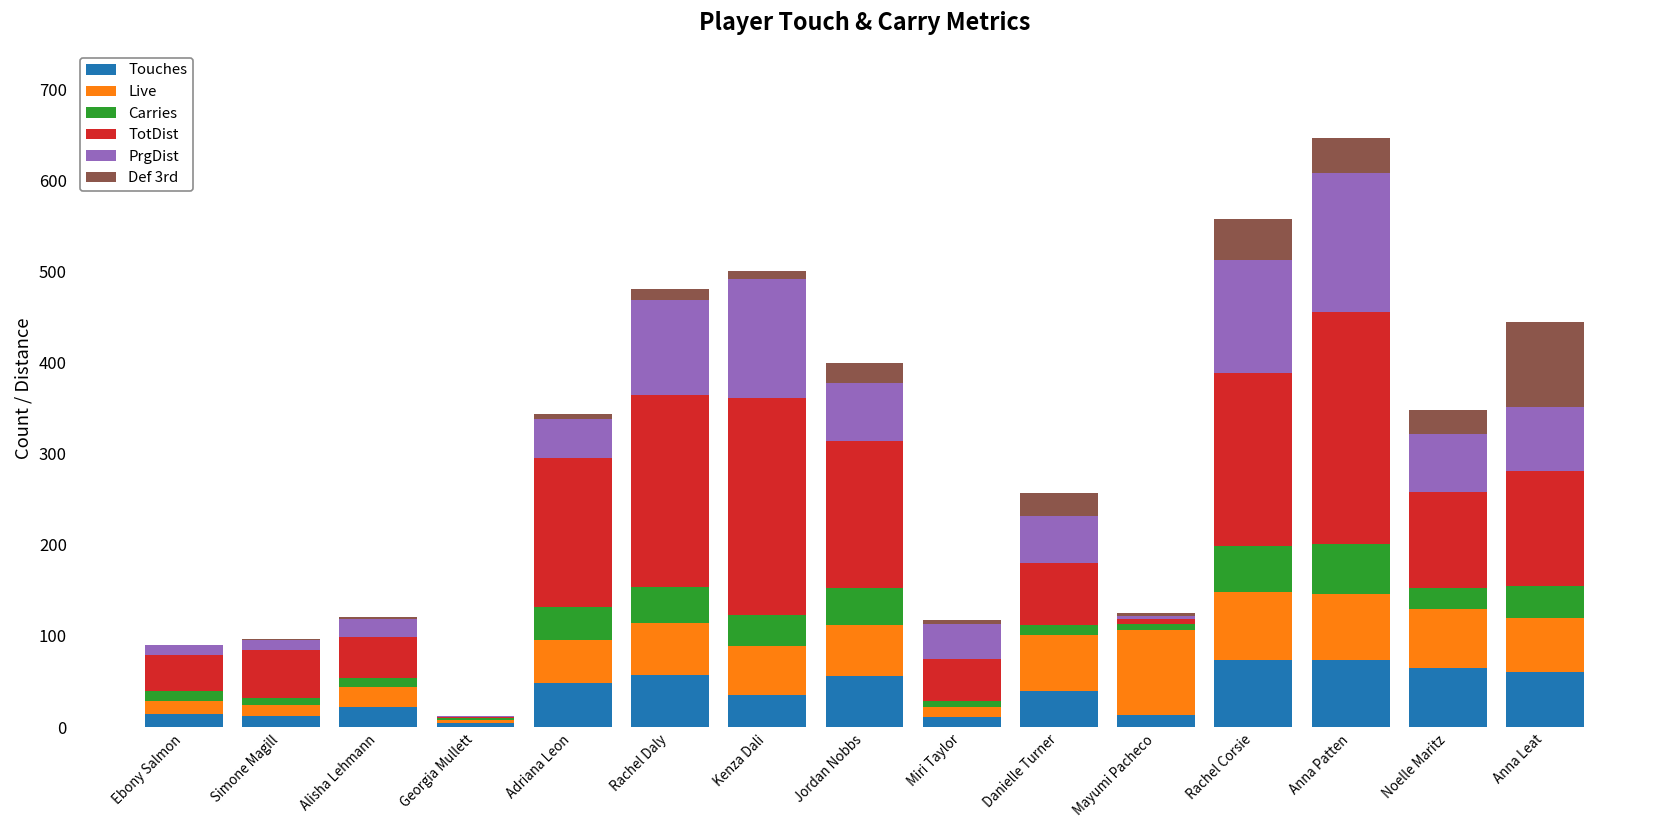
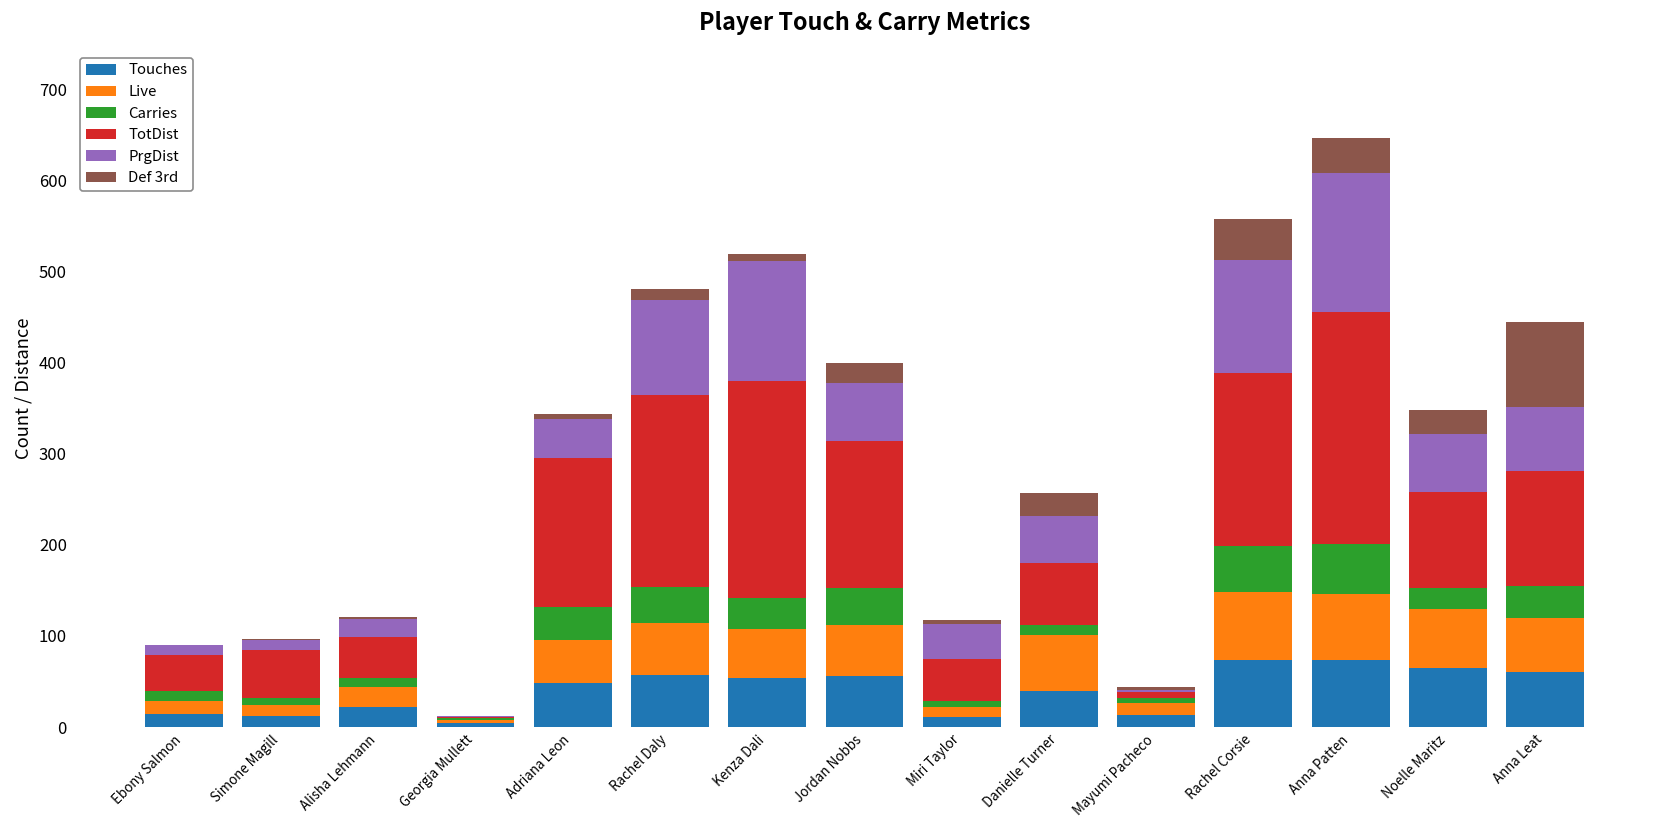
  {
    "Touches": {
      "Ebony Salmon": 10,
      "Simone Magill": 10,
      "Alisha Lehmann": 20,
      "Georgia Mullett": 0,
      "Adriana Leon": 50,
      "Rachel Daly": 60,
-     "Kenza Dali": 40,
+     "Kenza Dali": 50,
      "Jordan Nobbs": 60,
      "Miri Taylor": 10,
      "Danielle Turner": 40,
      "Mayumi Pacheco": 10,
      "Rachel Corsie": 70,
      "Anna Patten": 70,
      "Noelle Maritz": 70,
      "Anna Leat": 60
    },
    "Live": {
      "Ebony Salmon": 10,
      "Simone Magill": 10,
      "Alisha Lehmann": 20,
      "Georgia Mullett": 0,
      "Adriana Leon": 50,
      "Rachel Daly": 60,
      "Kenza Dali": 50,
      "Jordan Nobbs": 60,
      "Miri Taylor": 10,
      "Danielle Turner": 60,
-     "Mayumi Pacheco": 90,
+     "Mayumi Pacheco": 10,
      "Rachel Corsie": 70,
      "Anna Patten": 70,
      "Noelle Maritz": 70,
      "Anna Leat": 60
    },
    "Carries": {
      "Ebony Salmon": 10,
      "Simone Magill": 10,
      "Alisha Lehmann": 10,
      "Adriana Leon": 40,
      "Rachel Daly": 40,
      "Kenza Dali": 30,
      "Jordan Nobbs": 40,
      "Miri Taylor": 10,
      "Danielle Turner": 10,
      "Mayumi Pacheco": 10,
      "Rachel Corsie": 50,
      "Anna Patten": 60,
      "Noelle Maritz": 20,
      "Anna Leat": 40
    },
    "TotDist": {
      "Ebony Salmon": 40,
      "Simone Magill": 50,
      "Alisha Lehmann": 50,
      "Adriana Leon": 160,
      "Rachel Daly": 210,
      "Kenza Dali": 240,
      "Jordan Nobbs": 160,
      "Miri Taylor": 50,
      "Danielle Turner": 70,
      "Mayumi Pacheco": 10,
      "Rachel Corsie": 190,
      "Anna Patten": 250,
      "Noelle Maritz": 110,
      "Anna Leat": 130
    },
    "PrgDist": {
      "Ebony Salmon": 10,
      "Simone Magill": 10,
      "Alisha Lehmann": 20,
      "Adriana Leon": 40,
      "Rachel Daly": 110,
      "Kenza Dali": 130,
      "Jordan Nobbs": 60,
      "Miri Taylor": 40,
      "Danielle Turner": 50,
      "Rachel Corsie": 120,
      "Anna Patten": 150,
      "Noelle Maritz": 60,
      "Anna Leat": 70
    },
    "Def 3rd": {
      "Ebony Salmon": 0,
      "Georgia Mullett": 0,
      "Adriana Leon": 10,
      "Rachel Daly": 10,
      "Kenza Dali": 10,
      "Jordan Nobbs": 20,
      "Miri Taylor": 0,
      "Danielle Turner": 30,
      "Rachel Corsie": 50,
      "Anna Patten": 40,
      "Noelle Maritz": 30,
      "Anna Leat": 90
    }
  }
